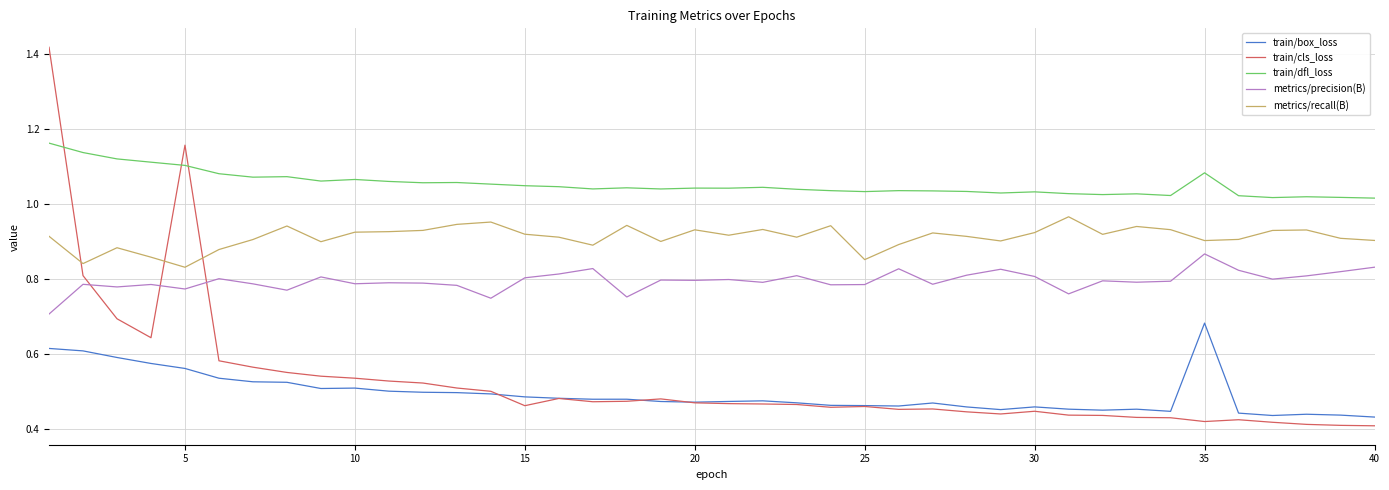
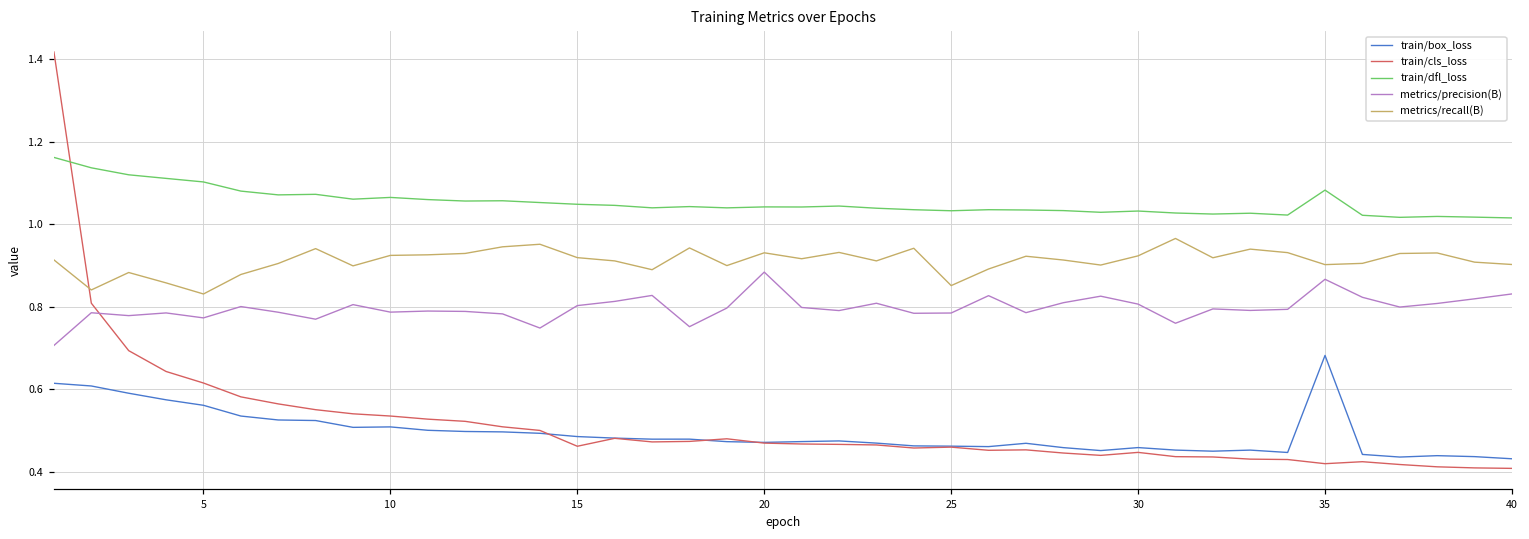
  {
    "train/box_loss": {
      "5": 0.56,
      "10": 0.51,
      "15": 0.49,
      "30": 0.46,
      "35": 0.68,
      "40": 0.43
    },
    "train/cls_loss": {
-     "5": 1.16,
+     "5": 0.62,
      "10": 0.54,
      "15": 0.46,
      "30": 0.45,
      "35": 0.42,
      "40": 0.41
    },
    "train/dfl_loss": {
      "5": 1.10,
      "10": 1.07,
      "15": 1.05,
      "20": 1.04,
      "25": 1.03,
      "30": 1.03,
      "35": 1.08,
      "40": 1.02
    },
    "metrics/precision(B)": {
      "5": 0.77,
      "10": 0.79,
      "15": 0.80,
-     "20": 0.80,
+     "20": 0.88,
      "25": 0.78,
      "30": 0.81,
      "35": 0.87,
      "40": 0.83
    },
    "metrics/recall(B)": {
      "5": 0.83,
      "10": 0.92,
      "15": 0.92,
      "20": 0.93,
      "25": 0.85,
      "30": 0.92,
      "35": 0.90,
      "40": 0.90
    }
  }
